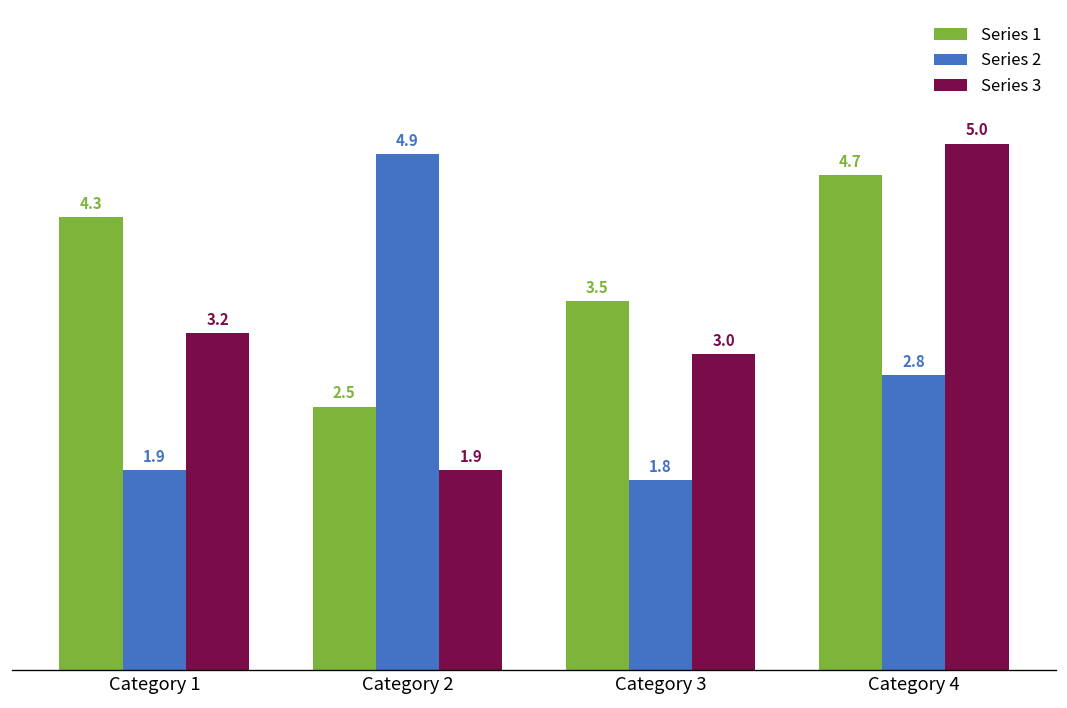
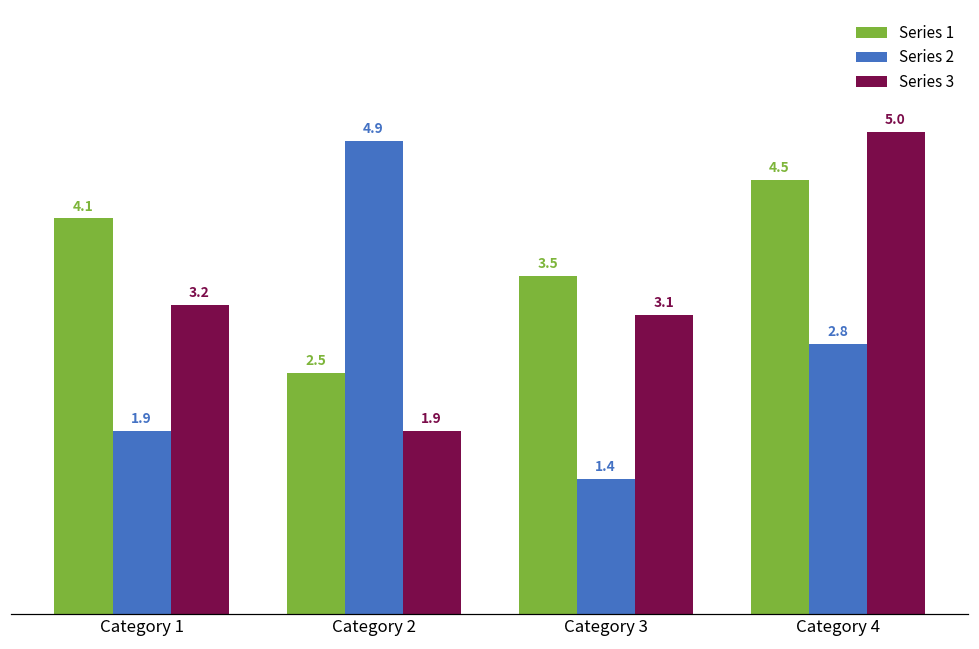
  {
    "Series 1": {
-     "Category 1": 4.3,
+     "Category 1": 4.1,
      "Category 2": 2.5,
      "Category 3": 3.5,
-     "Category 4": 4.7
+     "Category 4": 4.5
    },
    "Series 2": {
      "Category 1": 1.9,
      "Category 2": 4.9,
-     "Category 3": 1.8,
+     "Category 3": 1.4,
      "Category 4": 2.8
    },
    "Series 3": {
      "Category 1": 3.2,
      "Category 2": 1.9,
-     "Category 3": 3.0,
+     "Category 3": 3.1,
      "Category 4": 5.0
    }
  }
